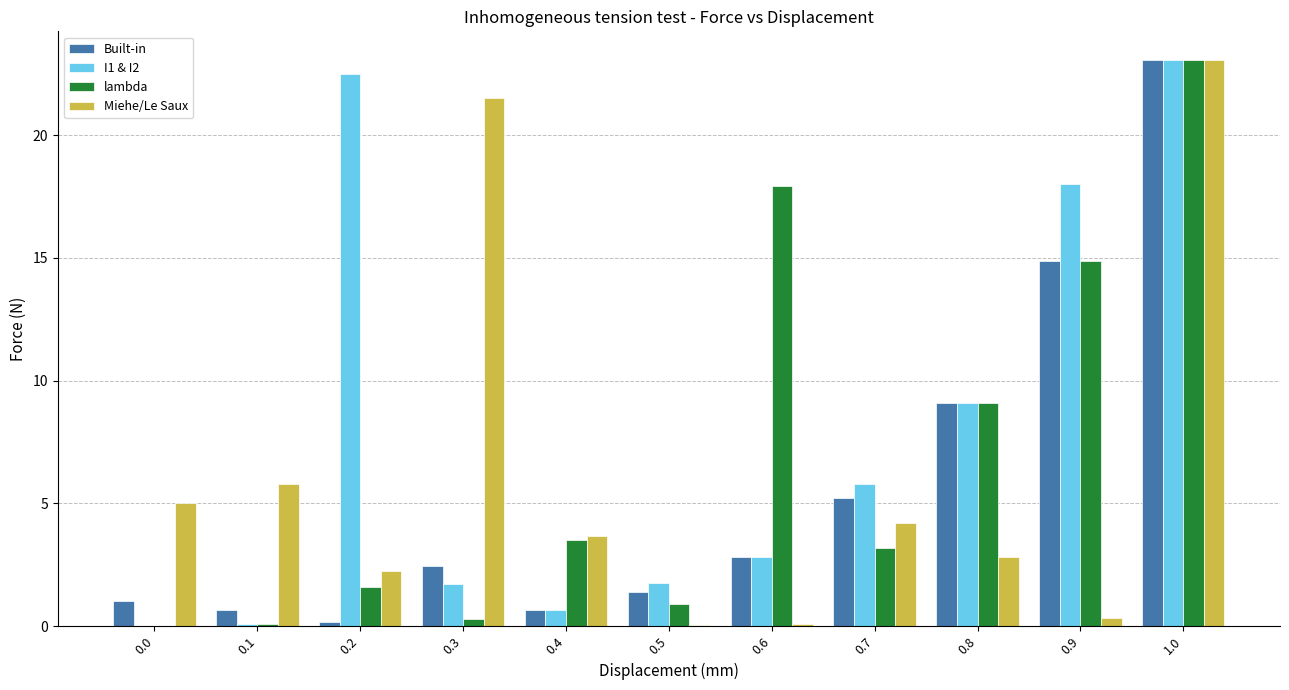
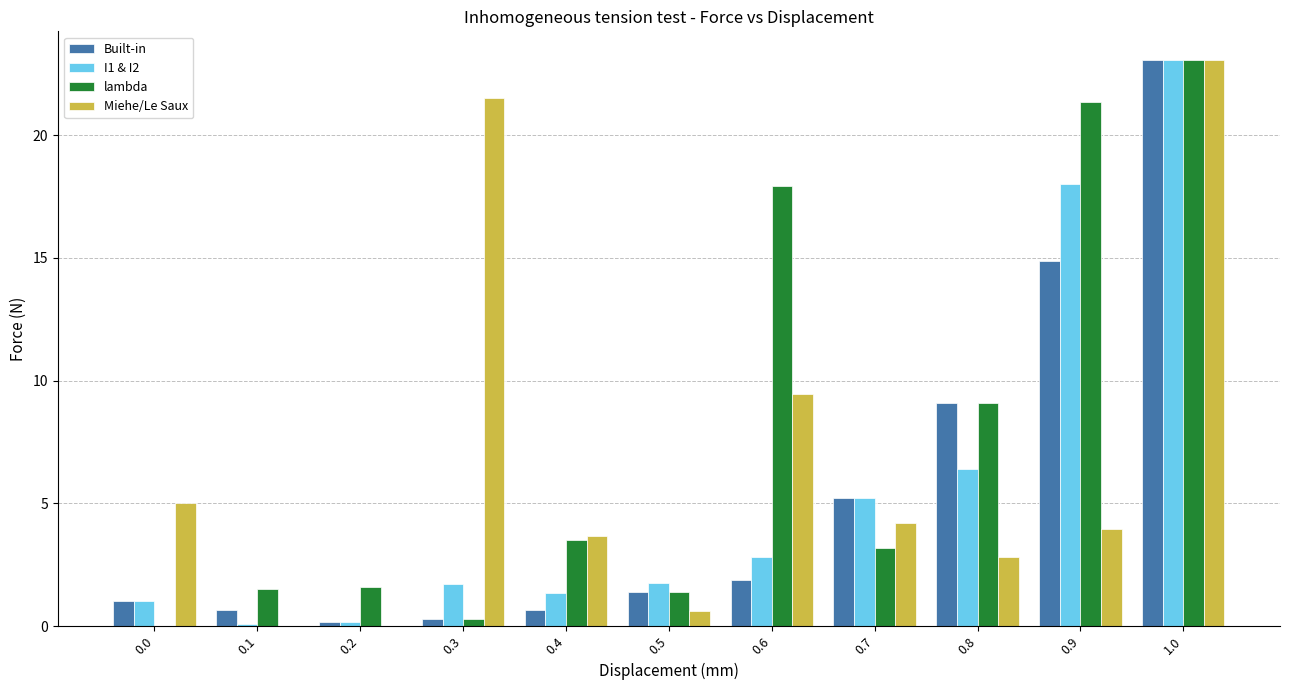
  {
    "Built-in": {
      "0.0": 1.0,
      "0.1": 0.7,
      "0.2": 0.1,
-     "0.3": 2.4,
+     "0.3": 0.3,
      "0.4": 0.6,
      "0.5": 1.4,
-     "0.6": 2.8,
+     "0.6": 1.9,
      "0.7": 5.2,
      "0.8": 9.1,
      "0.9": 14.9,
      "1.0": 23.1
    },
    "I1 & I2": {
-     "0.0": 0,
-     "0.2": 22.5,
+     "0.0": 1,
+     "0.2": 0.1,
      "0.3": 1.7,
-     "0.4": 0.6,
+     "0.4": 1.4,
      "0.5": 1.8,
      "0.6": 2.8,
-     "0.7": 5.8,
-     "0.8": 9.1,
+     "0.7": 5.2,
+     "0.8": 6.4,
      "0.9": 18.0,
      "1.0": 23.1
    },
    "lambda": {
      "0.0": 0.0,
-     "0.1": 0.1,
+     "0.1": 1.5,
      "0.2": 1.6,
      "0.3": 0.3,
      "0.4": 3.5,
-     "0.5": 0.9,
+     "0.5": 1.4,
      "0.6": 18.0,
      "0.7": 3.2,
      "0.8": 9.1,
-     "0.9": 14.9,
+     "0.9": 21.4,
      "1.0": 23.1
    },
    "Miehe/Le Saux": {
      "0.0": 5.0,
-     "0.1": 5.8,
-     "0.2": 2.3,
+     "0.1": 0.0,
+     "0.2": 0.0,
      "0.3": 21.5,
      "0.4": 3.7,
-     "0.5": 0.0,
-     "0.6": 0.1,
+     "0.5": 0.6,
+     "0.6": 9.4,
      "0.7": 4.2,
      "0.8": 2.8,
-     "0.9": 0.3,
+     "0.9": 4.0,
      "1.0": 23.1
    }
  }
